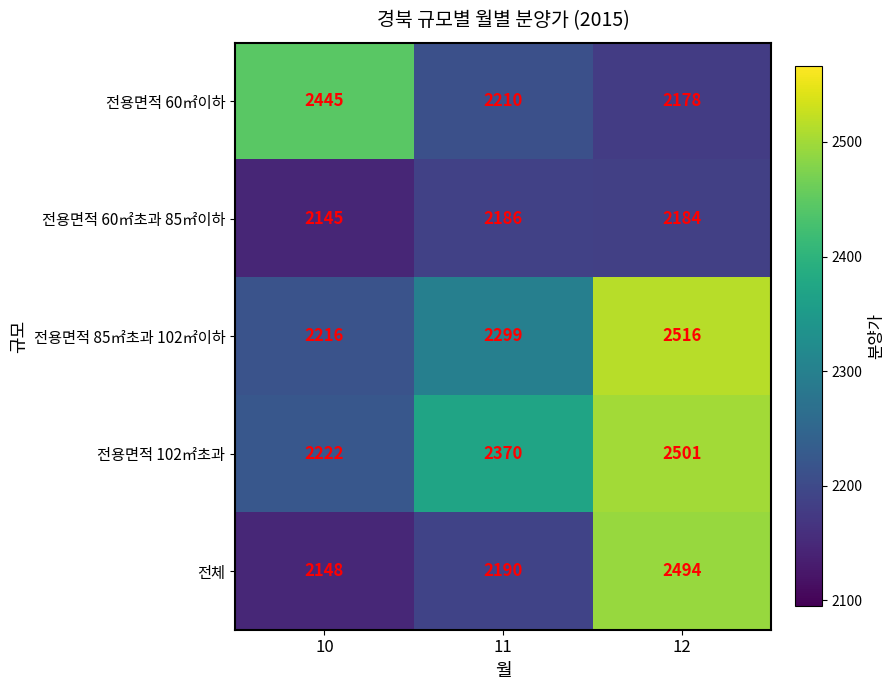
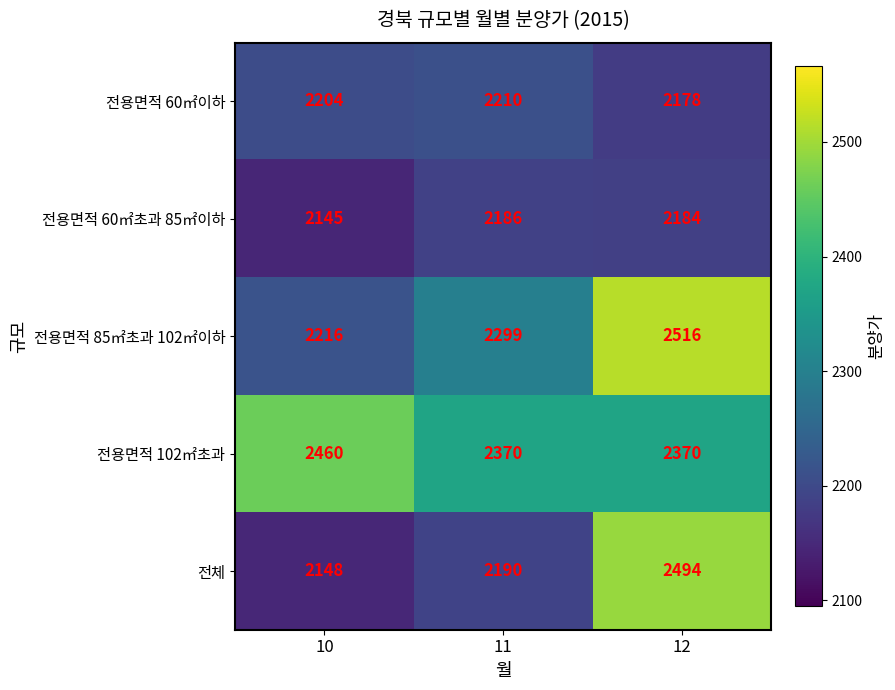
  {
    "전용면적 60㎡이하": {
-     "10": 2445,
+     "10": 2204,
      "11": 2210,
      "12": 2178
    },
    "전용면적 60㎡초과 85㎡이하": {
      "10": 2145,
      "11": 2186,
      "12": 2184
    },
    "전용면적 85㎡초과 102㎡이하": {
      "10": 2216,
      "11": 2299,
      "12": 2516
    },
    "전용면적 102㎡초과": {
-     "10": 2222,
+     "10": 2460,
      "11": 2370,
-     "12": 2501
+     "12": 2370
    },
    "전체": {
      "10": 2148,
      "11": 2190,
      "12": 2494
    }
  }
